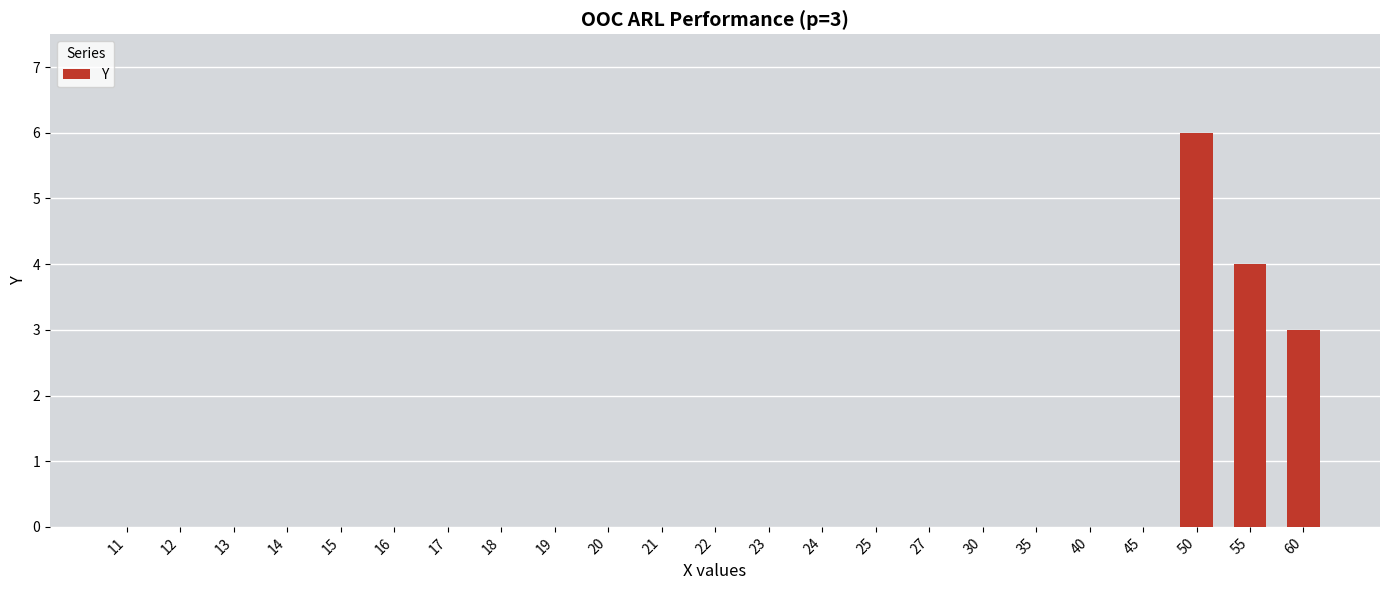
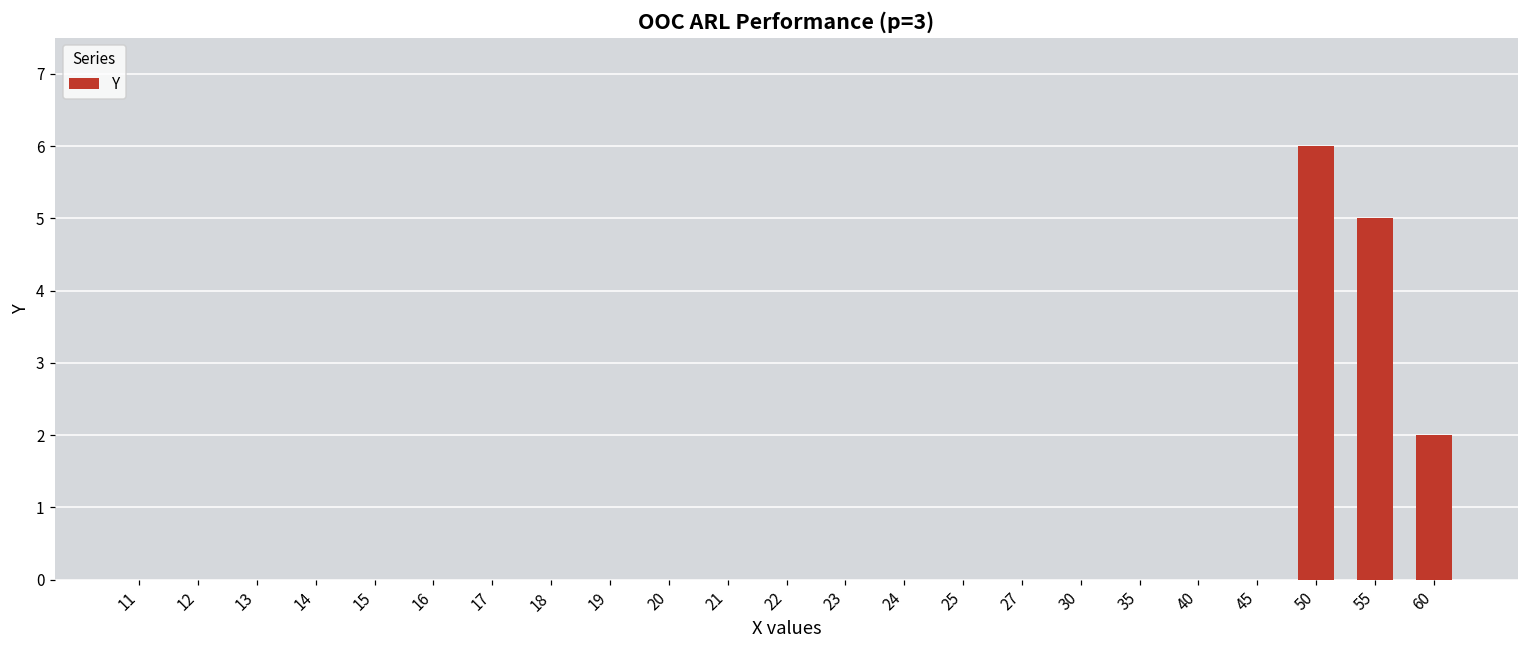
  {
    "11": 0,
    "12": 0,
    "13": 0,
    "14": 0,
    "15": 0,
    "16": 0,
    "17": 0,
    "18": 0,
    "19": 0,
    "20": 0,
    "21": 0,
    "22": 0,
    "23": 0,
    "24": 0,
    "25": 0,
    "27": 0,
    "30": 0,
    "35": 0,
    "40": 0,
    "45": 0,
    "50": 6,
-   "55": 4,
-   "60": 3
+   "55": 5,
+   "60": 2
  }
